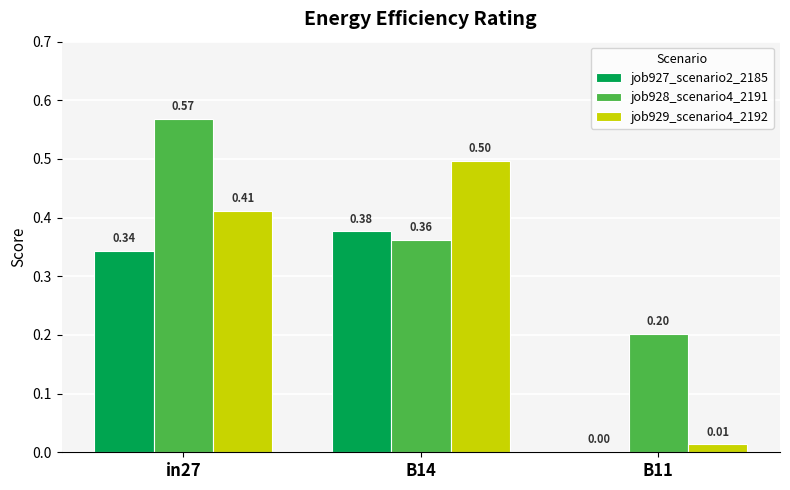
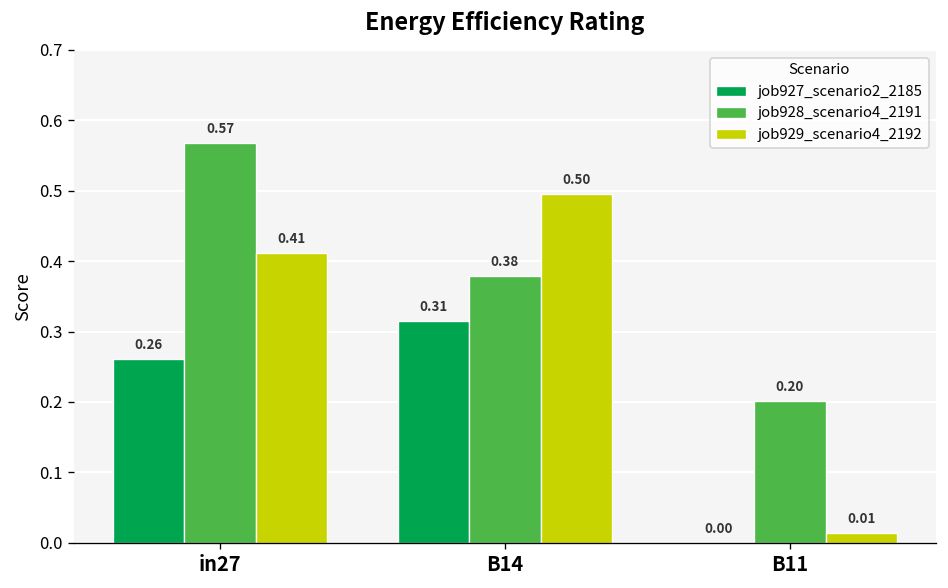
  {
    "job927_scenario2_2185": {
-     "in27": 0.34,
-     "B14": 0.38,
+     "in27": 0.26,
+     "B14": 0.31,
      "B11": 0.00
    },
    "job928_scenario4_2191": {
      "in27": 0.57,
-     "B14": 0.36,
+     "B14": 0.38,
      "B11": 0.20
    },
    "job929_scenario4_2192": {
      "in27": 0.41,
      "B14": 0.50,
      "B11": 0.01
    }
  }
